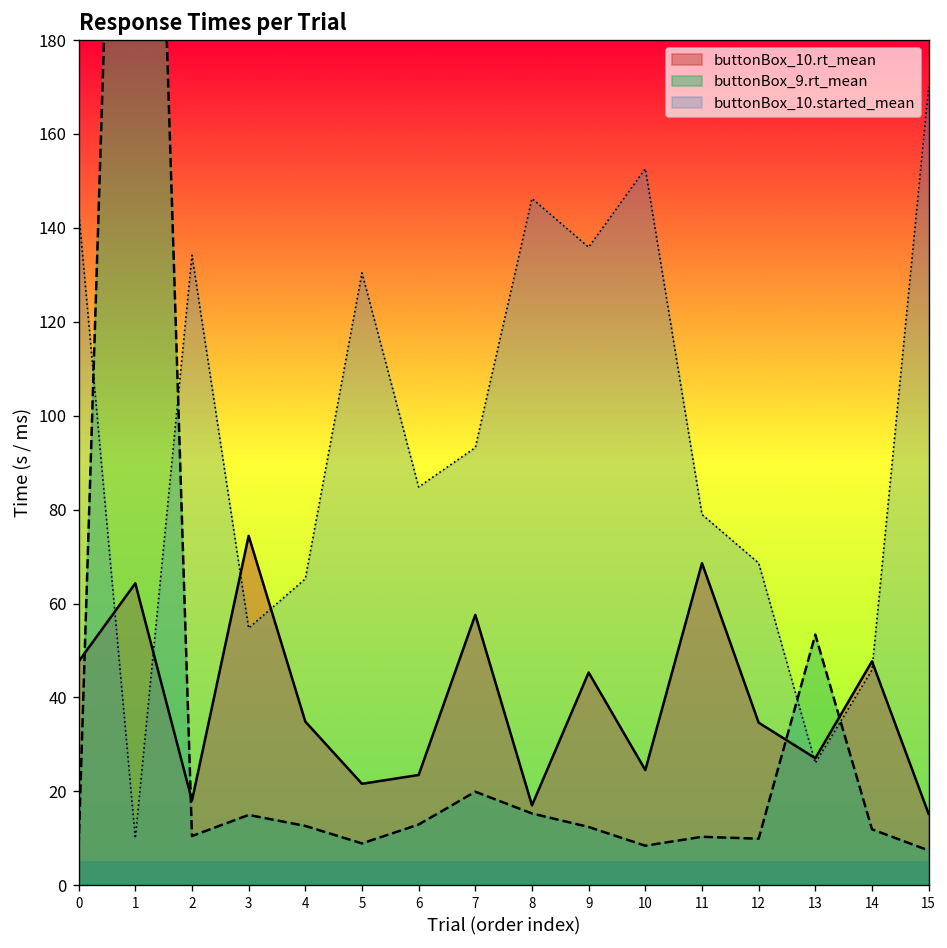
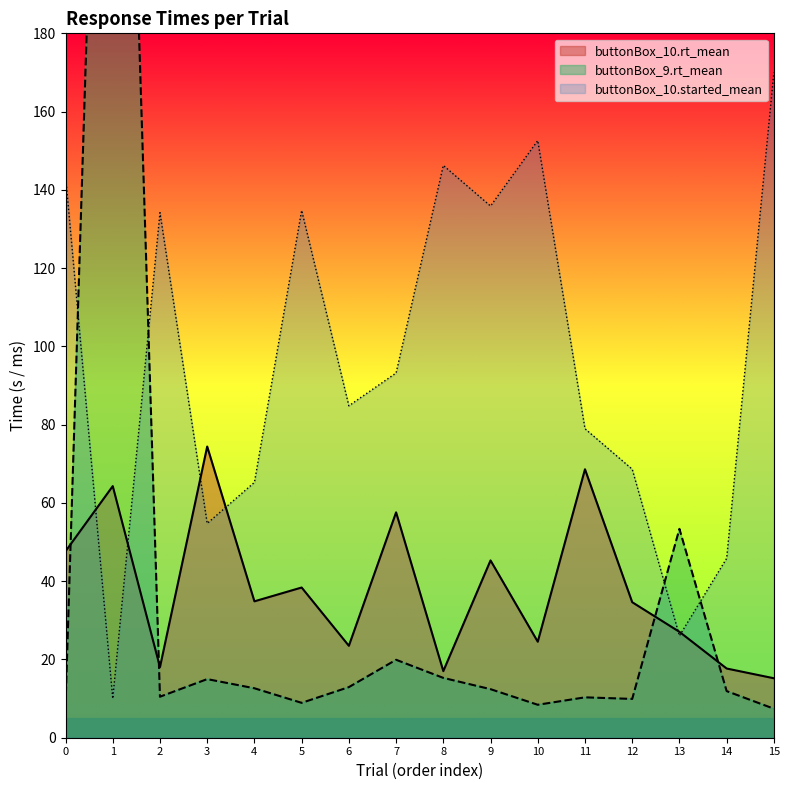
  {
    "buttonBox_10.rt_mean": {
      "0": 48,
      "1": 64,
      "2": 18,
      "3": 74,
      "4": 35,
-     "5": 22,
+     "5": 38,
      "6": 23,
      "7": 58,
      "8": 17,
      "9": 45,
      "10": 25,
      "11": 69,
      "12": 35,
      "13": 27,
-     "14": 48,
+     "14": 18,
      "15": 15
    },
    "buttonBox_9.rt_mean": {
      "0": 8,
      "2": 10,
      "3": 15,
      "4": 13,
      "5": 9,
      "6": 13,
      "7": 20,
      "8": 15,
      "9": 12,
      "10": 8,
      "11": 10,
      "12": 10,
      "13": 53,
      "14": 12,
      "15": 7
    },
    "buttonBox_10.started_mean": {
      "0": 144,
      "1": 10,
      "2": 134,
      "3": 55,
      "4": 65,
-     "5": 130,
+     "5": 135,
      "6": 85,
      "7": 93,
      "8": 146,
      "9": 136,
      "10": 153,
      "11": 79,
      "12": 69,
      "13": 26,
      "14": 46,
      "15": 170
    }
  }
